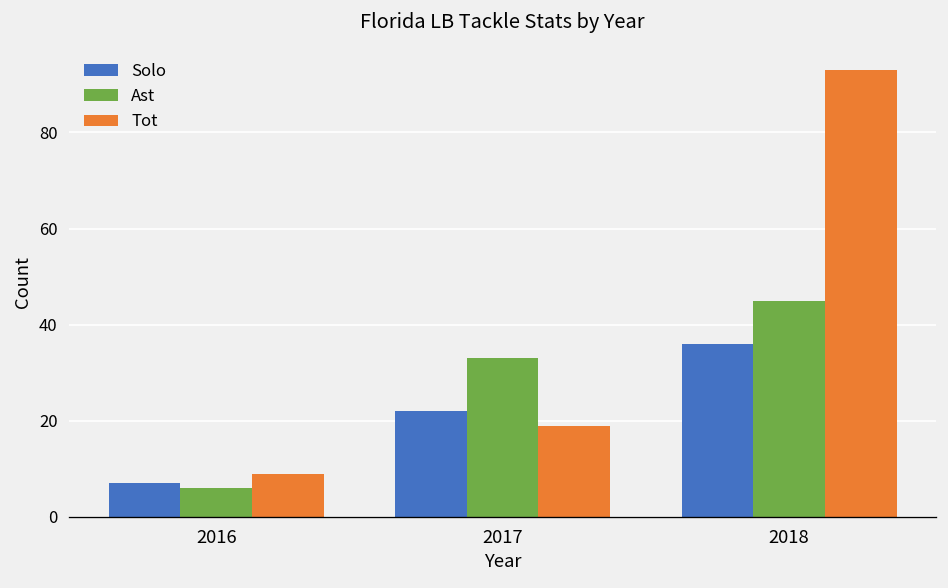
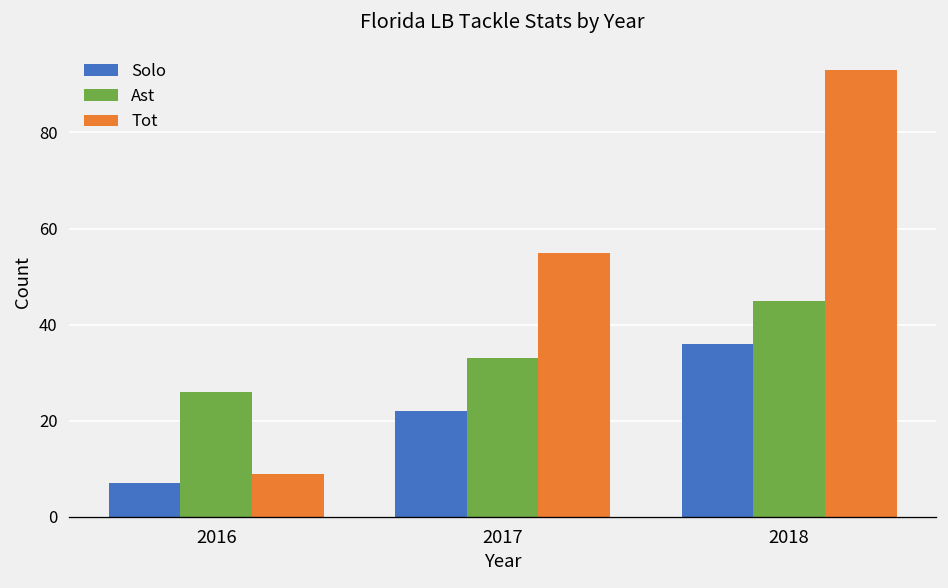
  {
    "Solo": {
      "2016": 7,
      "2017": 22,
      "2018": 36
    },
    "Ast": {
-     "2016": 6,
+     "2016": 26,
      "2017": 33,
      "2018": 45
    },
    "Tot": {
      "2016": 9,
-     "2017": 19,
+     "2017": 55,
      "2018": 93
    }
  }
